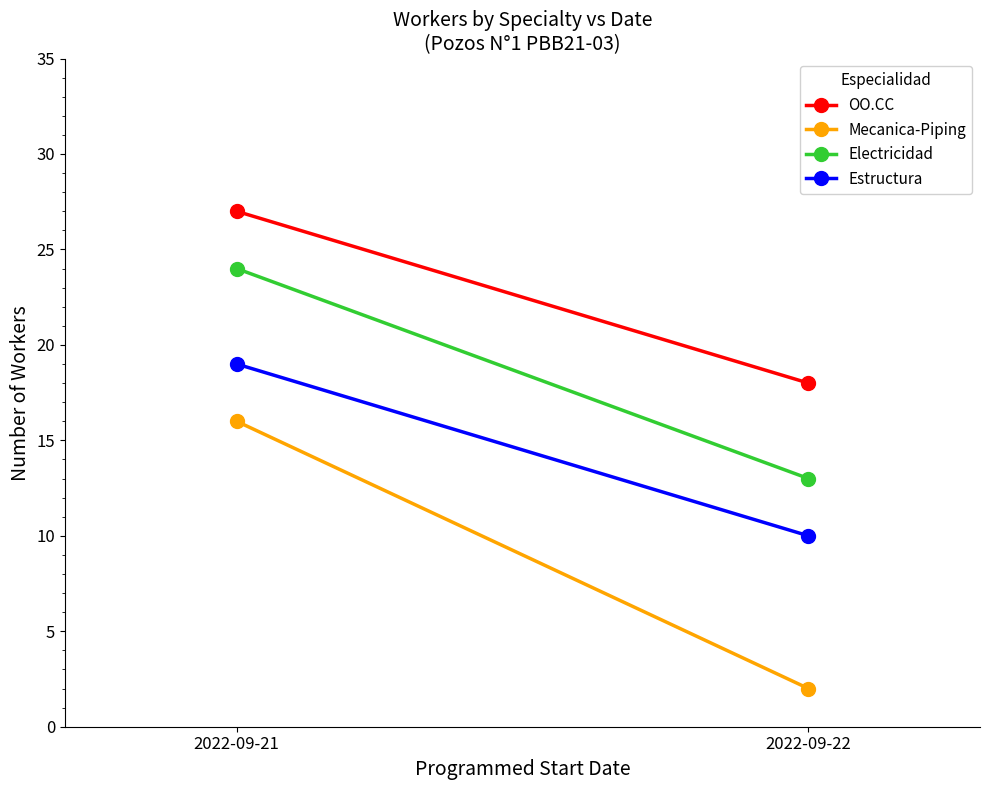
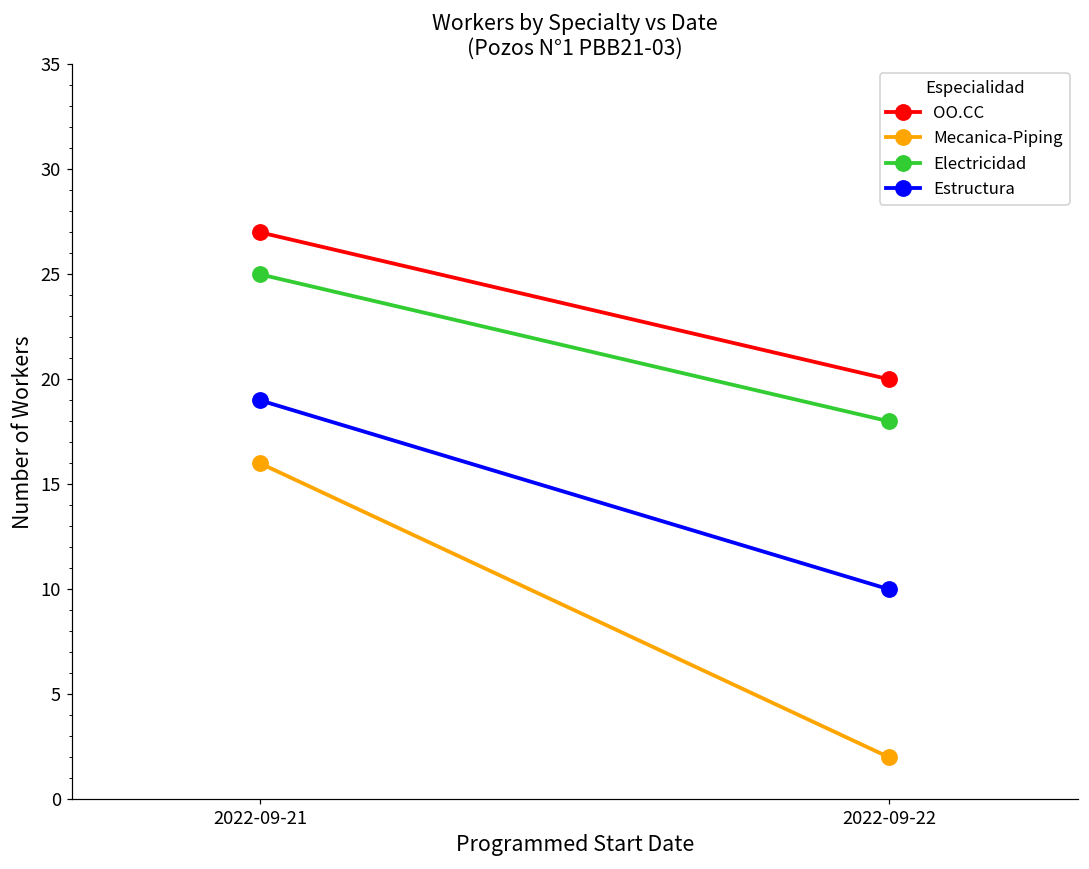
  {
    "OO.CC": {
      "2022-09-21": 27,
-     "2022-09-22": 18
+     "2022-09-22": 20
    },
    "Mecanica-Piping": {
      "2022-09-21": 16,
      "2022-09-22": 2
    },
    "Electricidad": {
-     "2022-09-21": 24,
-     "2022-09-22": 13
+     "2022-09-21": 25,
+     "2022-09-22": 18
    },
    "Estructura": {
      "2022-09-21": 19,
      "2022-09-22": 10
    }
  }
